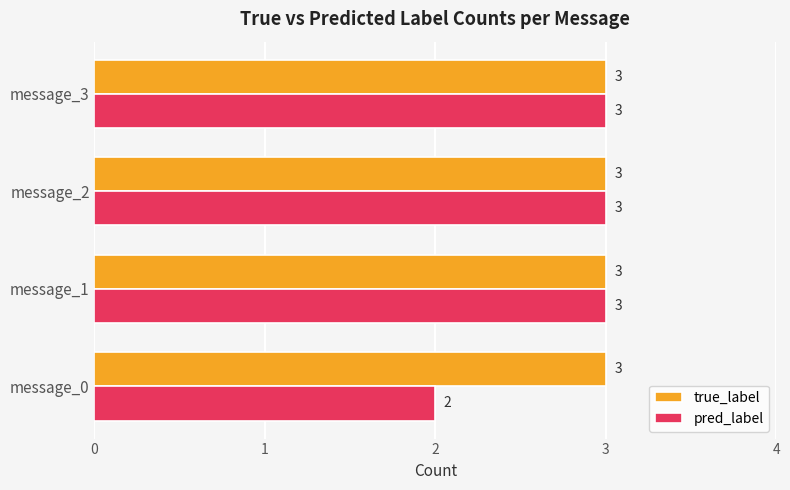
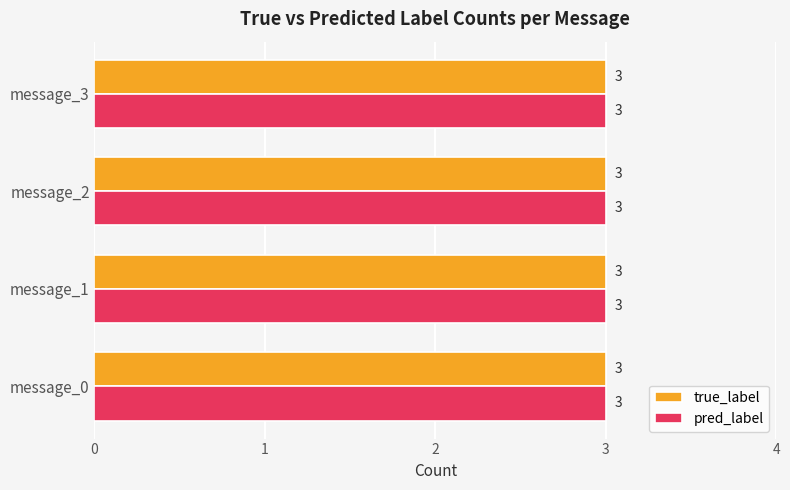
  {
    "true_label": {
      "message_3": 3,
      "message_2": 3,
      "message_1": 3,
      "message_0": 3
    },
    "pred_label": {
      "message_3": 3,
      "message_2": 3,
      "message_1": 3,
-     "message_0": 2
+     "message_0": 3
    }
  }
